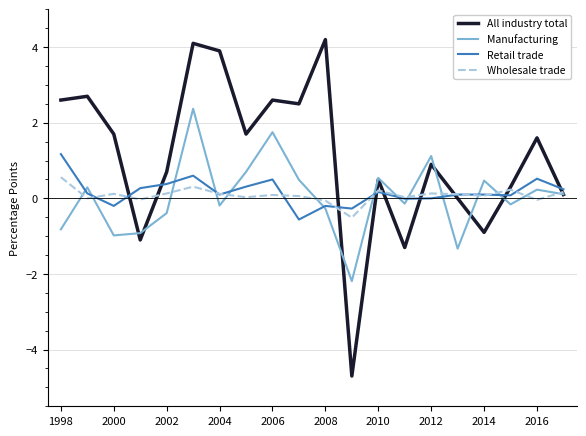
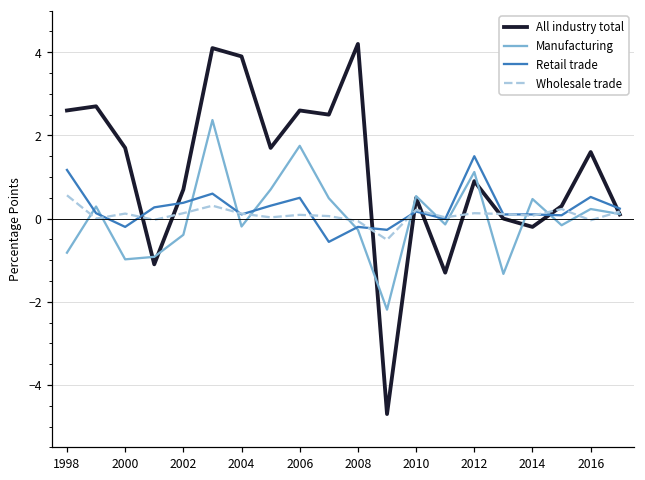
  {
    "All industry total": {
      "1998": 2.6,
      "2000": 1.7,
      "2002": 0.7,
      "2004": 3.9,
      "2006": 2.6,
      "2008": 4.2,
      "2012": 0.9,
-     "2014": -0.9,
+     "2014": -0.2,
      "2016": 1.6
    },
    "Retail trade": {
      "1998": 1.2,
      "2000": -0.2,
      "2002": 0.4,
      "2006": 0.5,
      "2008": -0.2,
-     "2012": 0.0,
+     "2012": 1.5,
      "2016": 0.5
    }
  }
